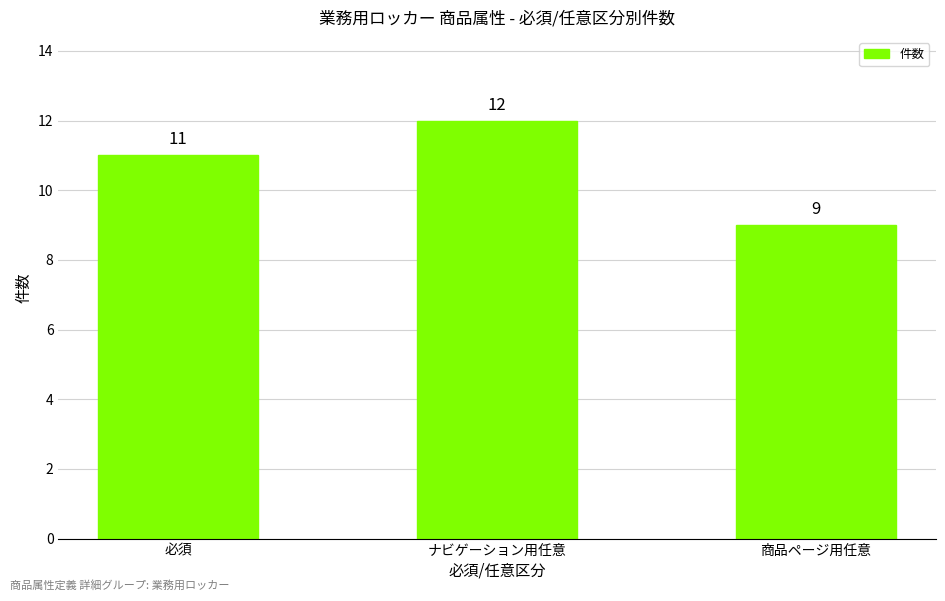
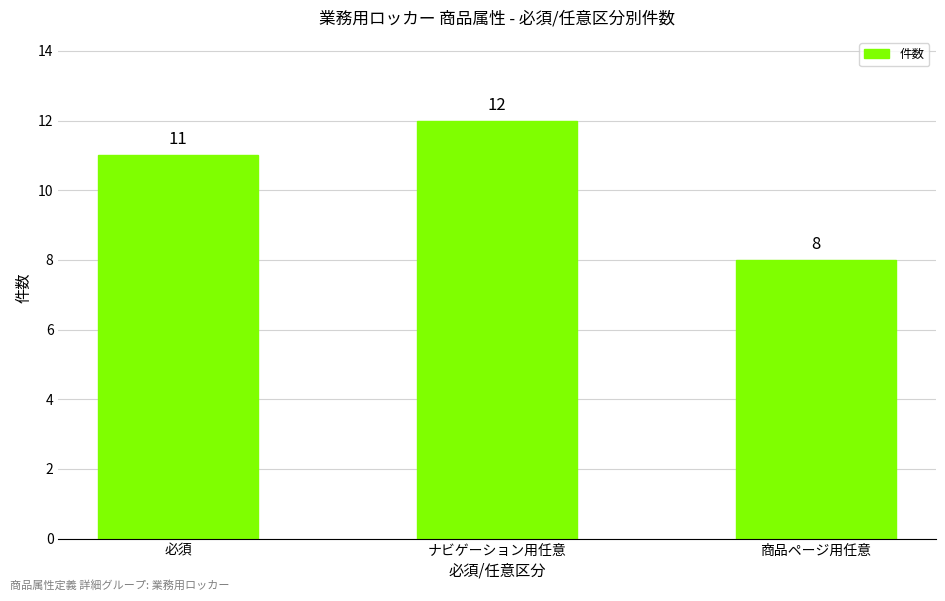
  {
    "必須": 11,
    "ナビゲーション用任意": 12,
-   "商品ページ用任意": 9
+   "商品ページ用任意": 8
  }
